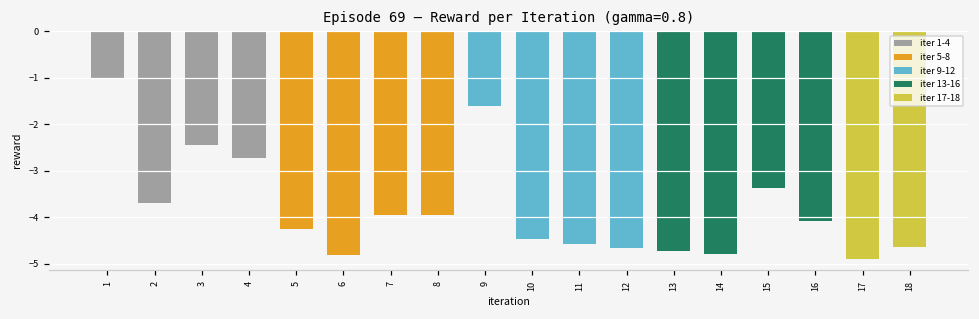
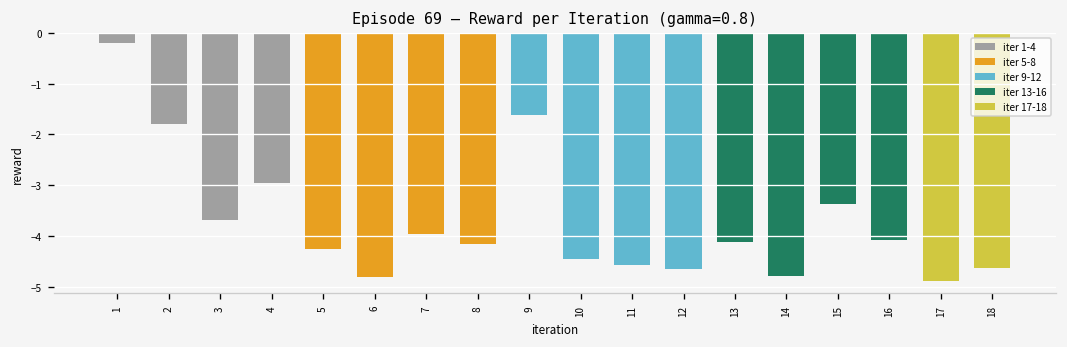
  {
-   "1": -1.0,
-   "2": -3.7,
-   "3": -2.4,
-   "4": -2.7,
+   "1": -0.2,
+   "2": -1.8,
+   "3": -3.7,
+   "4": -3.0,
    "5": -4.3,
    "6": -4.8,
    "7": -4.0,
-   "8": -4.0,
+   "8": -4.2,
    "9": -1.6,
    "10": -4.5,
    "11": -4.6,
    "12": -4.7,
-   "13": -4.7,
+   "13": -4.1,
    "14": -4.8,
    "15": -3.4,
    "16": -4.1,
    "17": -4.9,
    "18": -4.6
  }
